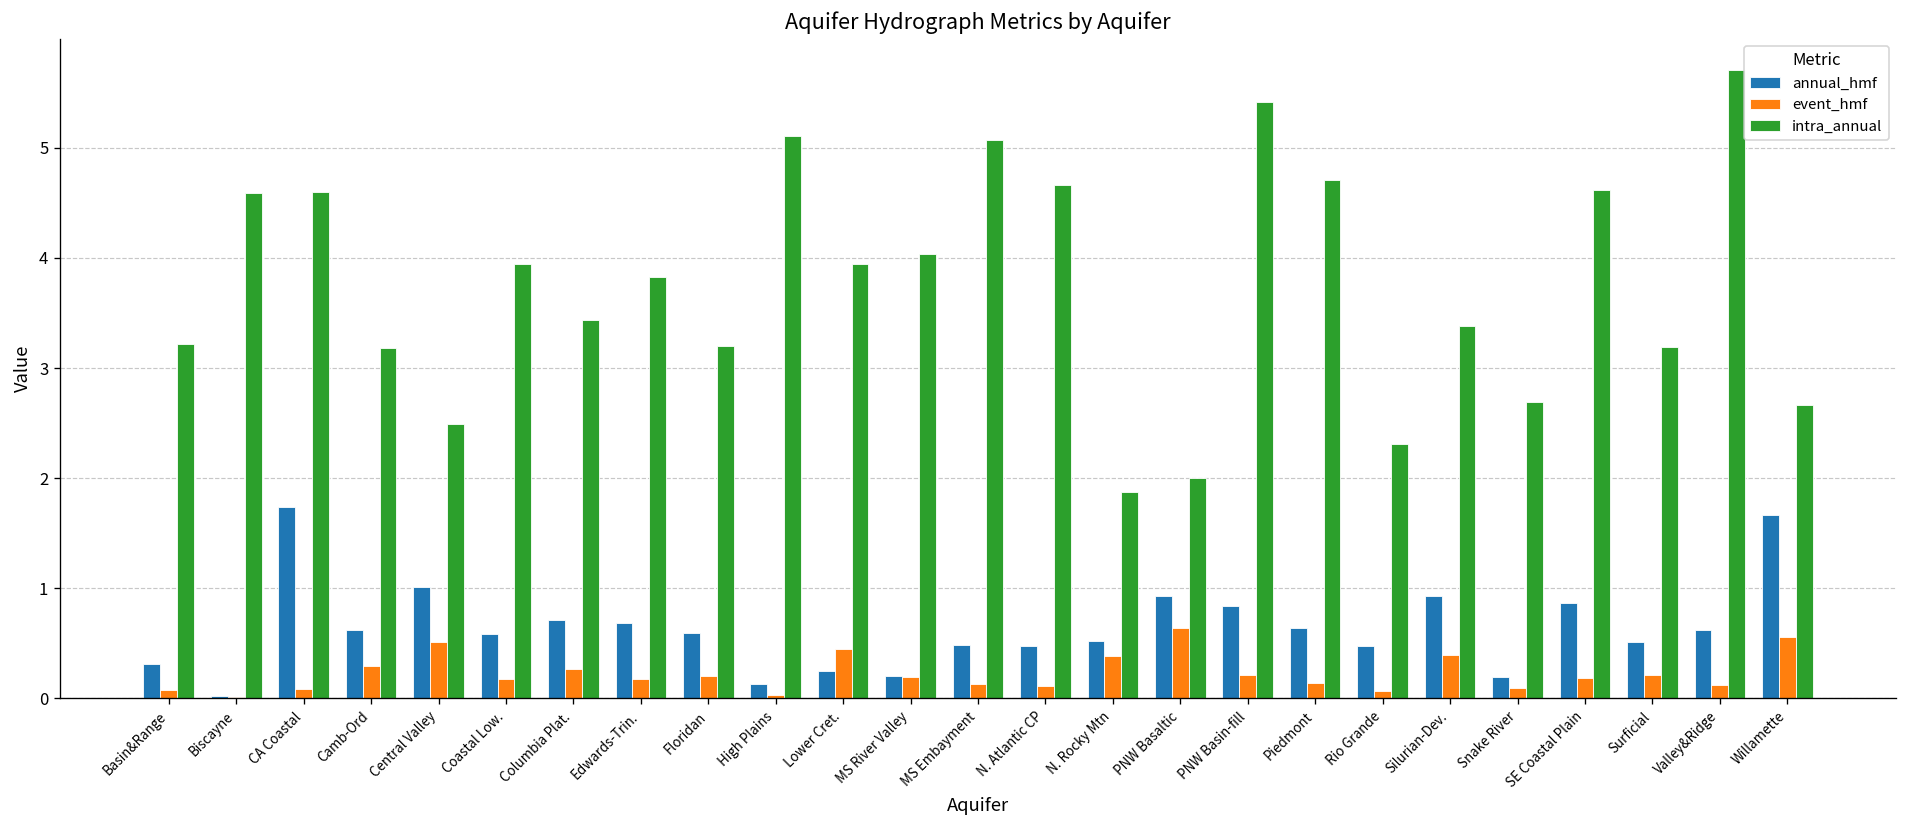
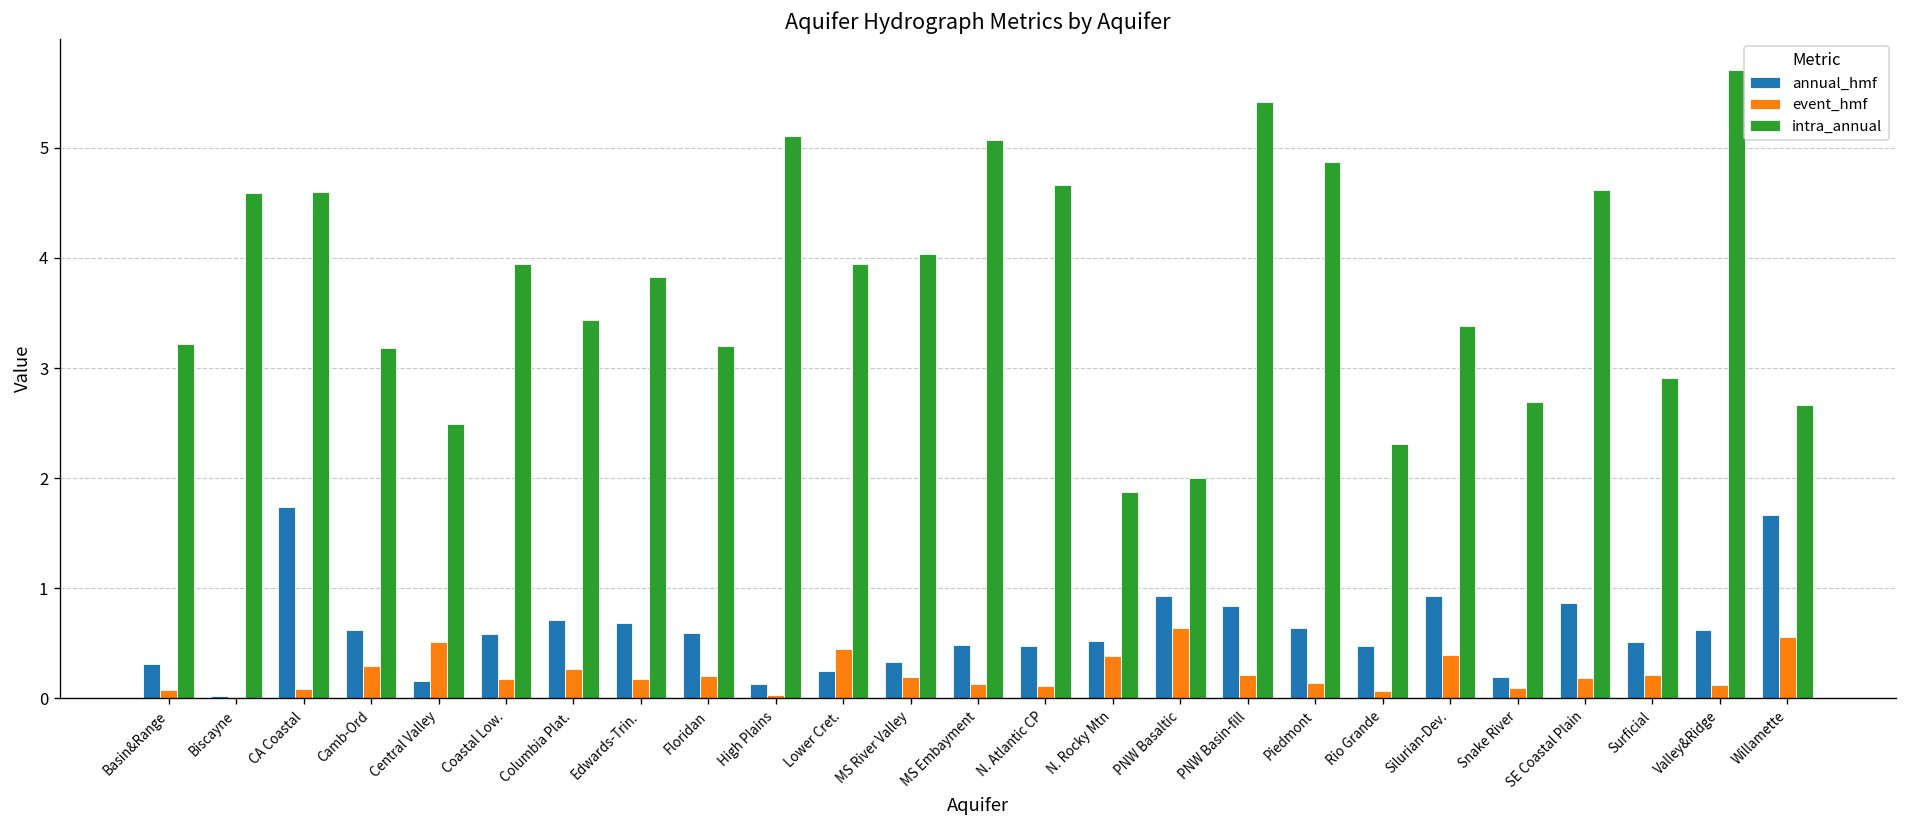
  {
    "annual_hmf": {
      "Basin&Range": 0.3,
      "CA Coastal": 1.7,
      "Camb-Ord": 0.6,
-     "Central Valley": 1.0,
+     "Central Valley": 0.2,
      "Coastal Low.": 0.6,
      "Columbia Plat.": 0.7,
      "Edwards-Trin.": 0.7,
      "Floridan": 0.6,
      "High Plains": 0.1,
      "Lower Cret.": 0.2,
-     "MS River Valley": 0.2,
+     "MS River Valley": 0.3,
      "MS Embayment": 0.5,
      "N. Atlantic CP": 0.5,
      "N. Rocky Mtn": 0.5,
      "PNW Basaltic": 0.9,
      "PNW Basin-fill": 0.8,
      "Piedmont": 0.6,
      "Rio Grande": 0.5,
      "Silurian-Dev.": 0.9,
      "Snake River": 0.2,
      "SE Coastal Plain": 0.9,
      "Surficial": 0.5,
      "Valley&Ridge": 0.6,
      "Willamette": 1.7
    },
    "event_hmf": {
      "Basin&Range": 0.1,
      "CA Coastal": 0.1,
      "Camb-Ord": 0.3,
      "Central Valley": 0.5,
      "Coastal Low.": 0.2,
      "Columbia Plat.": 0.3,
      "Edwards-Trin.": 0.2,
      "Floridan": 0.2,
      "Lower Cret.": 0.4,
      "MS River Valley": 0.2,
      "MS Embayment": 0.1,
      "N. Atlantic CP": 0.1,
      "N. Rocky Mtn": 0.4,
      "PNW Basaltic": 0.6,
      "PNW Basin-fill": 0.2,
      "Piedmont": 0.1,
      "Rio Grande": 0.1,
      "Silurian-Dev.": 0.4,
      "Snake River": 0.1,
      "SE Coastal Plain": 0.2,
      "Surficial": 0.2,
      "Valley&Ridge": 0.1,
      "Willamette": 0.6
    },
    "intra_annual": {
      "Basin&Range": 3.2,
      "Biscayne": 4.6,
      "CA Coastal": 4.6,
      "Camb-Ord": 3.2,
      "Central Valley": 2.5,
      "Coastal Low.": 3.9,
      "Columbia Plat.": 3.4,
      "Edwards-Trin.": 3.8,
      "Floridan": 3.2,
      "High Plains": 5.1,
      "Lower Cret.": 3.9,
      "MS River Valley": 4.0,
      "MS Embayment": 5.1,
      "N. Atlantic CP": 4.7,
      "N. Rocky Mtn": 1.9,
      "PNW Basaltic": 2.0,
      "PNW Basin-fill": 5.4,
-     "Piedmont": 4.7,
+     "Piedmont": 4.9,
      "Rio Grande": 2.3,
      "Silurian-Dev.": 3.4,
      "Snake River": 2.7,
      "SE Coastal Plain": 4.6,
-     "Surficial": 3.2,
+     "Surficial": 2.9,
      "Valley&Ridge": 5.7,
      "Willamette": 2.7
    }
  }
